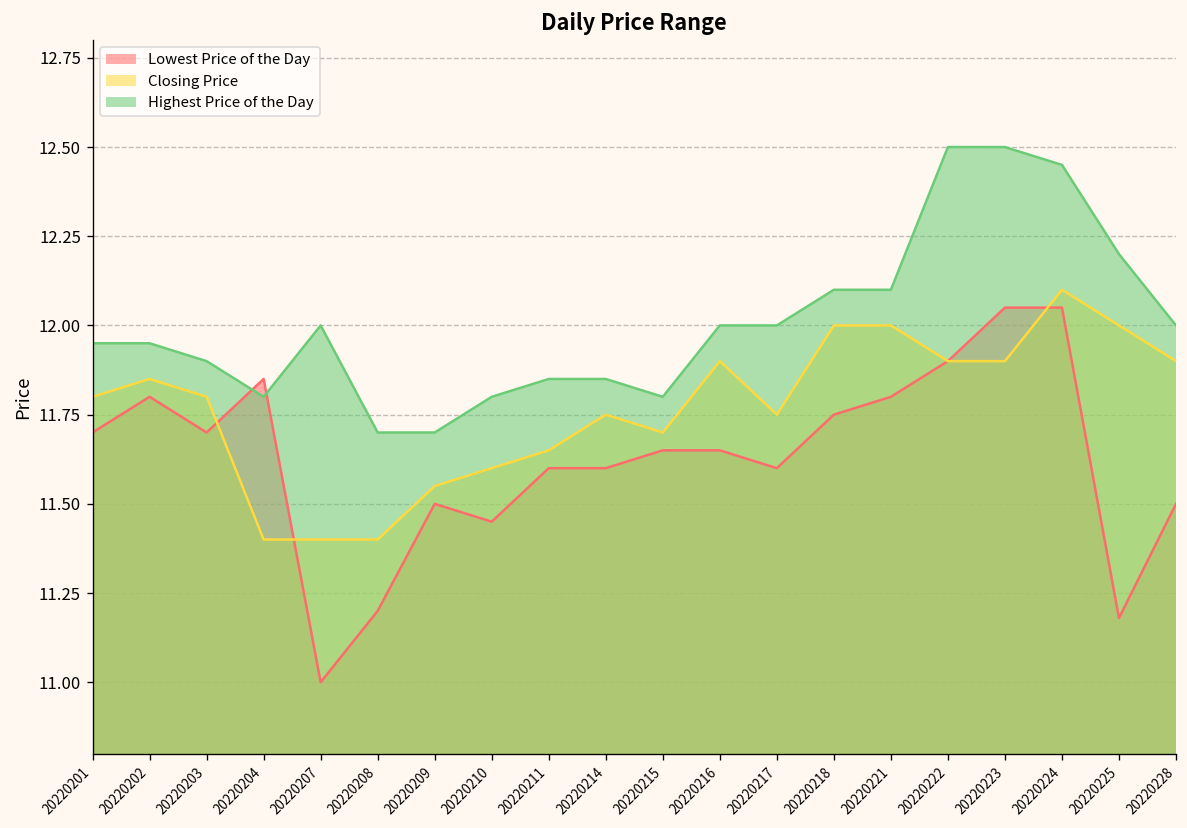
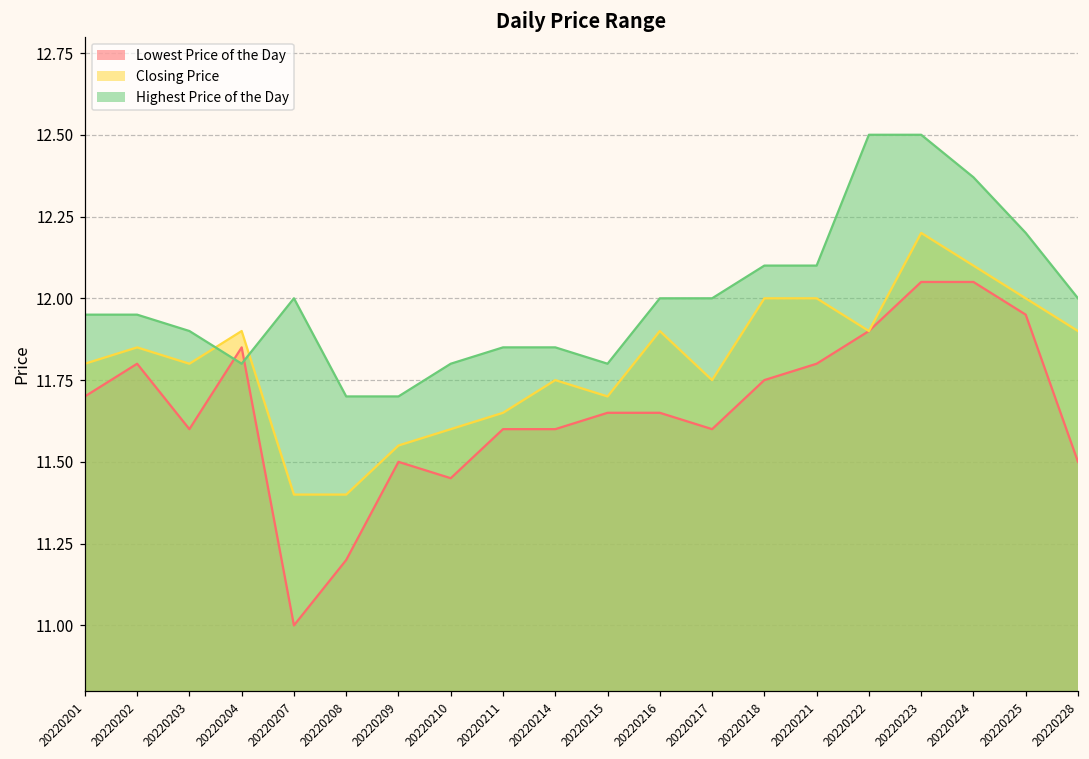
  {
    "Lowest Price of the Day": {
      "20220201": 11.70,
      "20220202": 11.80,
-     "20220203": 11.7,
+     "20220203": 11.6,
      "20220204": 11.85,
      "20220207": 11.00,
      "20220208": 11.20,
      "20220209": 11.50,
      "20220210": 11.45,
      "20220211": 11.60,
      "20220214": 11.60,
      "20220215": 11.65,
      "20220216": 11.65,
      "20220217": 11.60,
      "20220218": 11.75,
      "20220221": 11.80,
      "20220223": 12.05,
      "20220224": 12.05,
-     "20220225": 11.18,
+     "20220225": 11.95,
      "20220228": 11.50
    },
    "Closing Price": {
      "20220201": 11.8,
      "20220202": 11.85,
      "20220203": 11.8,
-     "20220204": 11.4,
+     "20220204": 11.9,
      "20220207": 11.4,
      "20220208": 11.4,
      "20220209": 11.55,
      "20220210": 11.6,
      "20220211": 11.65,
      "20220214": 11.75,
      "20220215": 11.7,
      "20220216": 11.9,
      "20220217": 11.75,
      "20220218": 12.0,
      "20220221": 12.0,
-     "20220223": 11.9,
+     "20220223": 12.2,
      "20220224": 12.1,
      "20220225": 12.0,
      "20220228": 11.9
    },
    "Highest Price of the Day": {
      "20220201": 11.95,
      "20220202": 11.95,
      "20220203": 11.90,
      "20220204": 11.80,
      "20220207": 12.00,
      "20220208": 11.70,
      "20220209": 11.70,
      "20220210": 11.80,
      "20220211": 11.85,
      "20220214": 11.85,
      "20220215": 11.80,
      "20220216": 12.00,
      "20220217": 12.00,
      "20220218": 12.10,
      "20220221": 12.10,
      "20220222": 12.50,
      "20220223": 12.50,
-     "20220224": 12.45,
+     "20220224": 12.37,
      "20220225": 12.20,
      "20220228": 12.00
    }
  }
